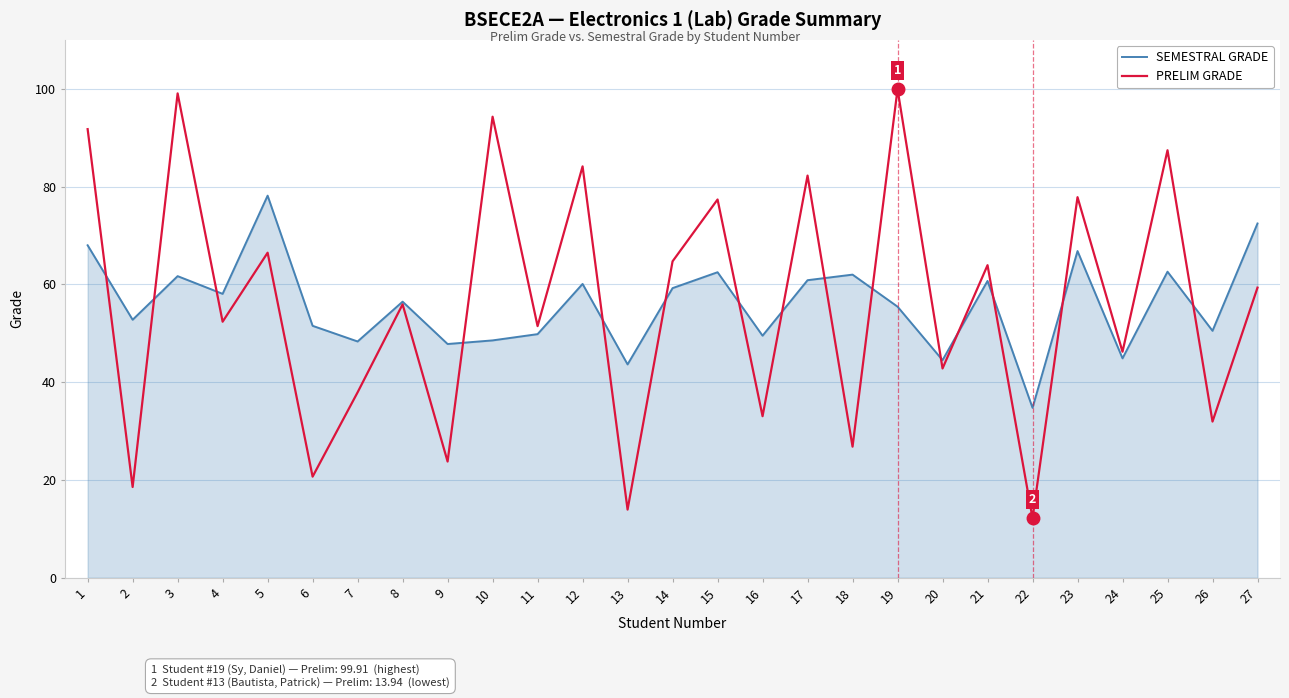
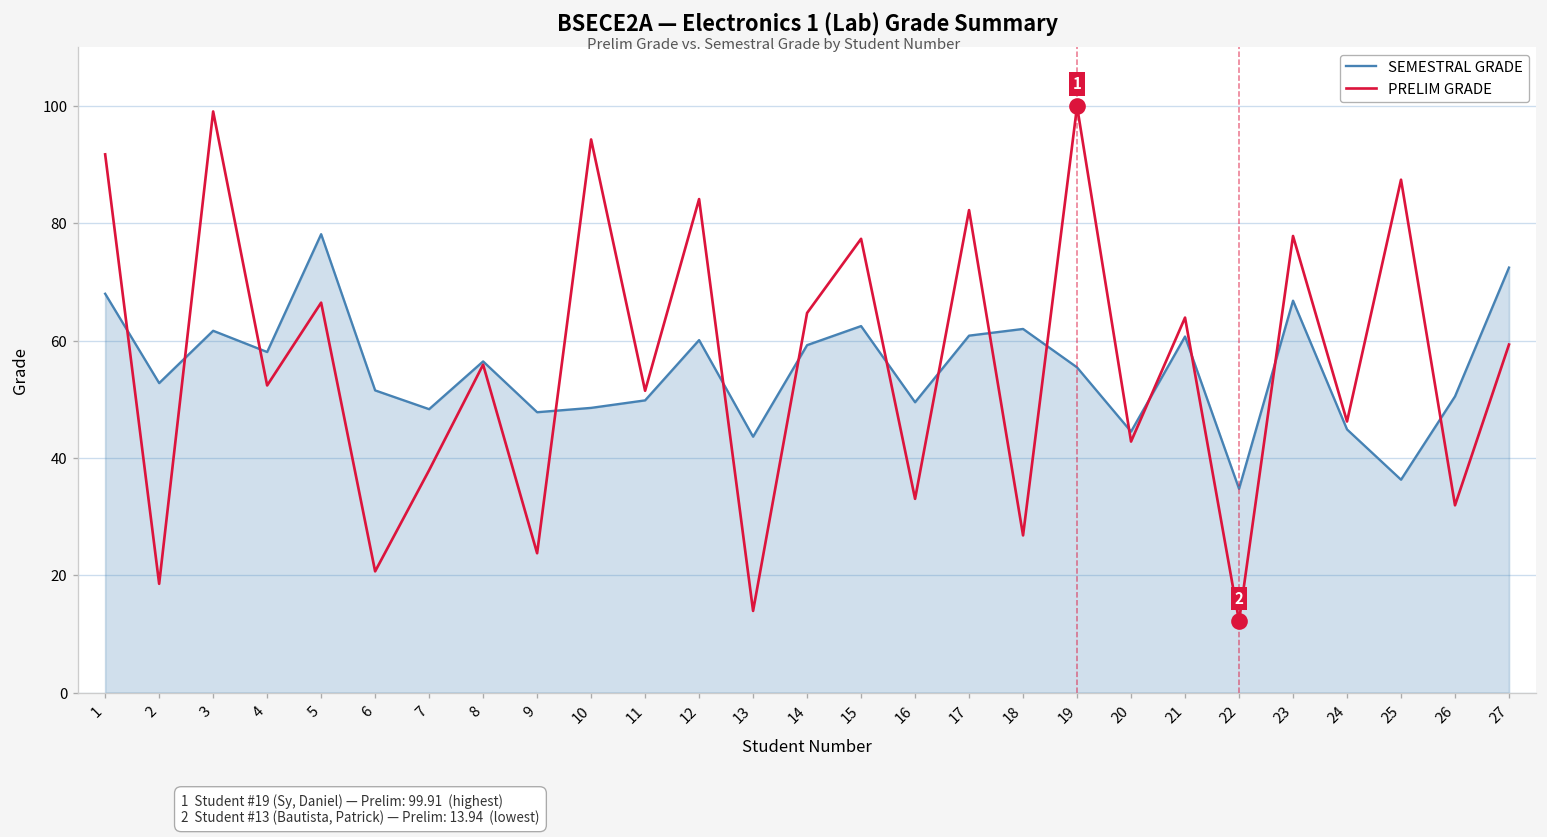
  {
    "SEMESTRAL GRADE": {
      "1": 68,
      "2": 53,
      "3": 62,
      "4": 58,
      "5": 78,
      "6": 52,
      "7": 48,
      "8": 56,
      "9": 48,
      "10": 49,
      "11": 50,
      "12": 60,
      "13": 44,
      "14": 59,
      "15": 62,
      "16": 50,
      "17": 61,
      "18": 62,
      "19": 55,
      "20": 45,
      "21": 61,
      "22": 35,
      "23": 67,
      "24": 45,
-     "25": 63,
+     "25": 36,
      "26": 51,
      "27": 72
    }
  }
